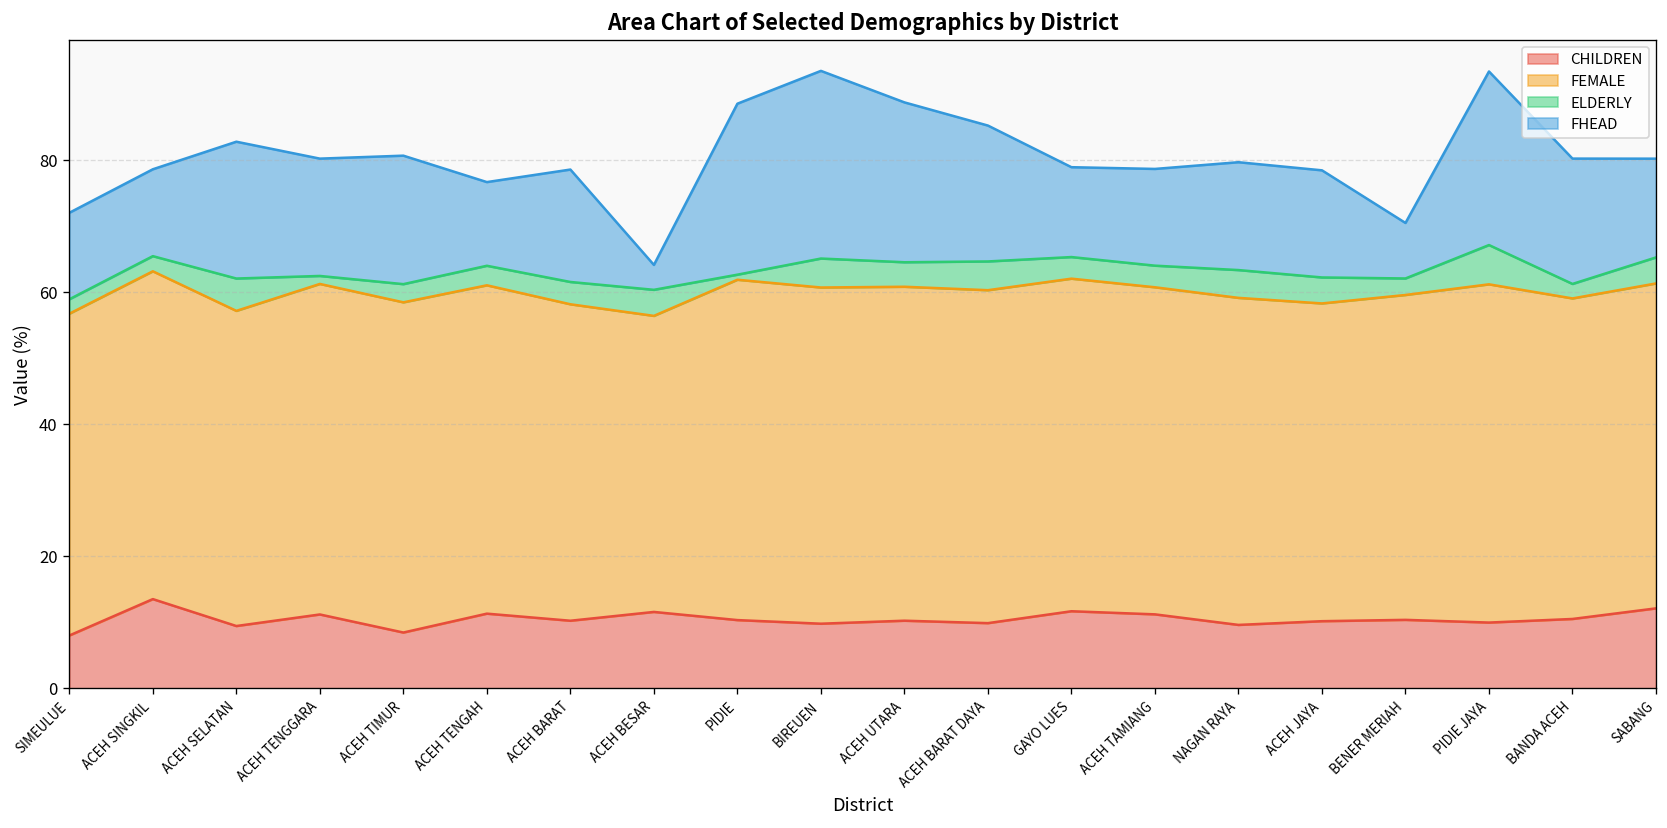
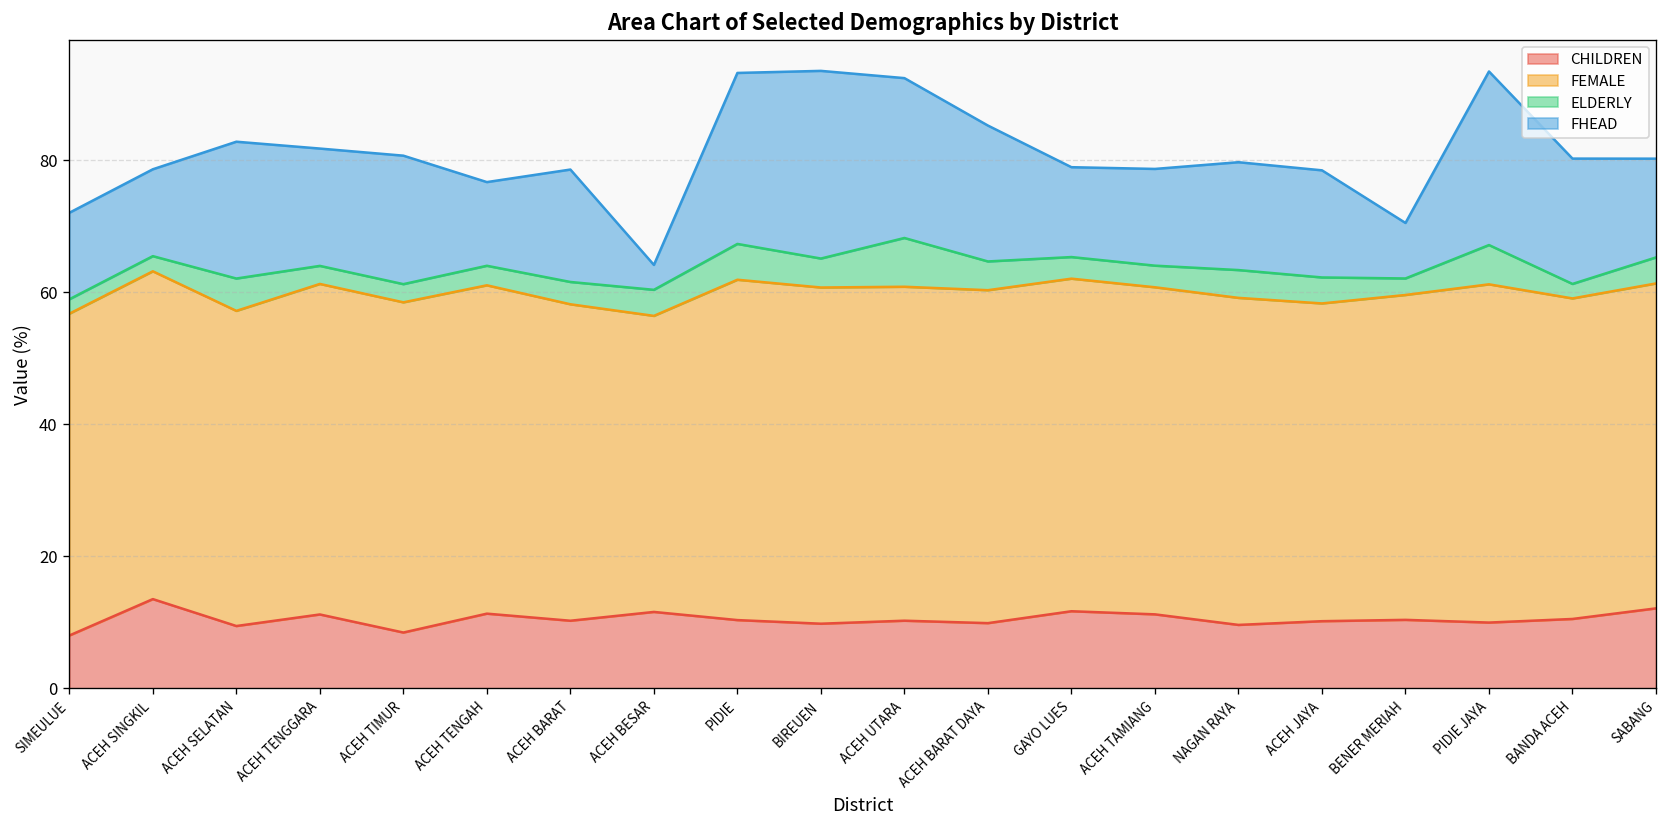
  {
    "CHILDREN": {
      "SIMEULUE": 8,
      "ACEH SINGKIL": 14,
      "ACEH SELATAN": 9,
      "ACEH TENGGARA": 11,
      "ACEH TIMUR": 8,
      "ACEH TENGAH": 11,
      "ACEH BARAT": 10,
      "ACEH BESAR": 12,
      "PIDIE": 10,
      "BIREUEN": 10,
      "ACEH UTARA": 10,
      "ACEH BARAT DAYA": 10,
      "GAYO LUES": 12,
      "ACEH TAMIANG": 11,
      "NAGAN RAYA": 10,
      "ACEH JAYA": 10,
      "BENER MERIAH": 10,
      "PIDIE JAYA": 10,
      "BANDA ACEH": 11,
      "SABANG": 12
    },
    "FEMALE": {
      "SIMEULUE": 49,
      "ACEH SINGKIL": 50,
      "ACEH SELATAN": 48,
      "ACEH TENGGARA": 50,
      "ACEH TIMUR": 50,
      "ACEH TENGAH": 50,
      "ACEH BARAT": 48,
      "ACEH BESAR": 45,
      "PIDIE": 52,
      "BIREUEN": 51,
      "ACEH UTARA": 51,
      "ACEH BARAT DAYA": 50,
      "GAYO LUES": 50,
      "ACEH TAMIANG": 50,
      "NAGAN RAYA": 50,
      "ACEH JAYA": 48,
      "BENER MERIAH": 49,
      "PIDIE JAYA": 51,
      "BANDA ACEH": 49,
      "SABANG": 49
    },
    "ELDERLY": {
      "SIMEULUE": 2,
      "ACEH SINGKIL": 2,
      "ACEH SELATAN": 5,
-     "ACEH TENGGARA": 1,
+     "ACEH TENGGARA": 3,
      "ACEH TIMUR": 3,
      "ACEH TENGAH": 3,
      "ACEH BARAT": 3,
      "ACEH BESAR": 4,
-     "PIDIE": 1,
+     "PIDIE": 5,
      "BIREUEN": 4,
-     "ACEH UTARA": 4,
+     "ACEH UTARA": 7,
      "ACEH BARAT DAYA": 4,
      "GAYO LUES": 3,
      "ACEH TAMIANG": 3,
      "NAGAN RAYA": 4,
      "ACEH JAYA": 4,
      "BENER MERIAH": 3,
      "PIDIE JAYA": 6,
      "BANDA ACEH": 2,
      "SABANG": 4
    },
    "FHEAD": {
      "SIMEULUE": 13,
      "ACEH SINGKIL": 13,
      "ACEH SELATAN": 21,
      "ACEH TENGGARA": 18,
      "ACEH TIMUR": 19,
      "ACEH TENGAH": 13,
      "ACEH BARAT": 17,
      "ACEH BESAR": 4,
      "PIDIE": 26,
      "BIREUEN": 28,
      "ACEH UTARA": 24,
      "ACEH BARAT DAYA": 21,
      "GAYO LUES": 14,
      "ACEH TAMIANG": 15,
      "NAGAN RAYA": 16,
      "ACEH JAYA": 16,
      "BENER MERIAH": 8,
      "PIDIE JAYA": 26,
      "BANDA ACEH": 19,
      "SABANG": 15
    }
  }
